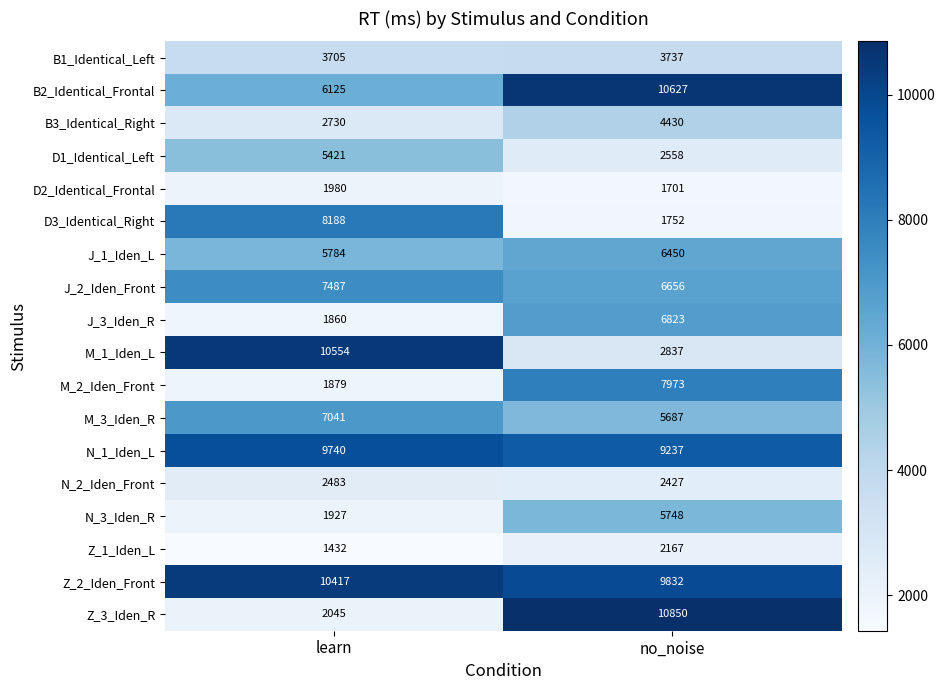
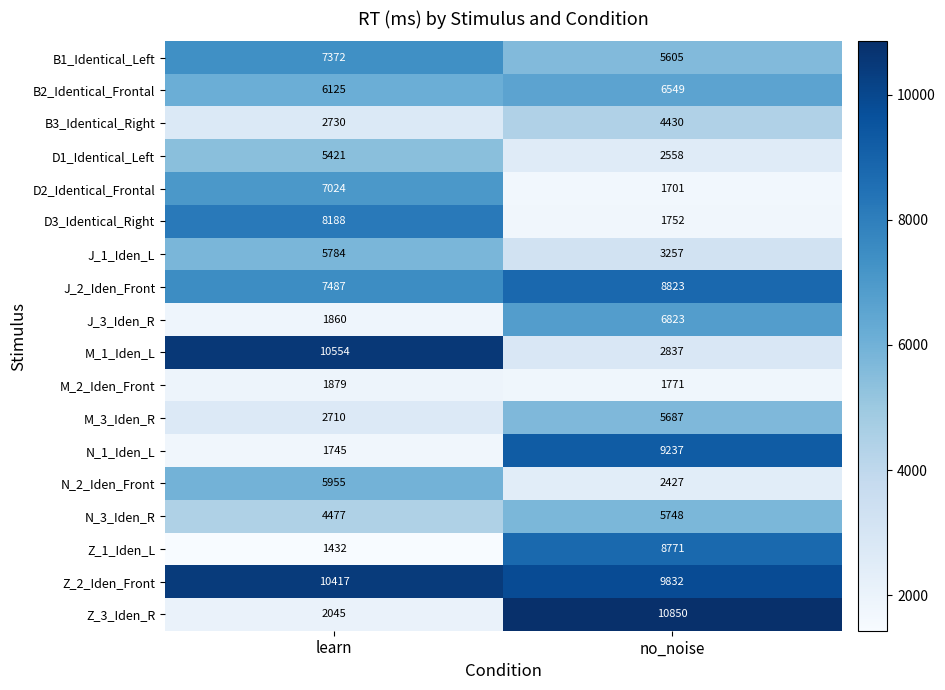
  {
    "B1_Identical_Left": {
-     "learn": 3705,
-     "no_noise": 3737
+     "learn": 7372,
+     "no_noise": 5605
    },
    "B2_Identical_Frontal": {
      "learn": 6125,
-     "no_noise": 10627
+     "no_noise": 6549
    },
    "B3_Identical_Right": {
      "learn": 2730,
      "no_noise": 4430
    },
    "D1_Identical_Left": {
      "learn": 5421,
      "no_noise": 2558
    },
    "D2_Identical_Frontal": {
-     "learn": 1980,
+     "learn": 7024,
      "no_noise": 1701
    },
    "D3_Identical_Right": {
      "learn": 8188,
      "no_noise": 1752
    },
    "J_1_Iden_L": {
      "learn": 5784,
-     "no_noise": 6450
+     "no_noise": 3257
    },
    "J_2_Iden_Front": {
      "learn": 7487,
-     "no_noise": 6656
+     "no_noise": 8823
    },
    "J_3_Iden_R": {
      "learn": 1860,
      "no_noise": 6823
    },
    "M_1_Iden_L": {
      "learn": 10554,
      "no_noise": 2837
    },
    "M_2_Iden_Front": {
      "learn": 1879,
-     "no_noise": 7973
+     "no_noise": 1771
    },
    "M_3_Iden_R": {
-     "learn": 7041,
+     "learn": 2710,
      "no_noise": 5687
    },
    "N_1_Iden_L": {
-     "learn": 9740,
+     "learn": 1745,
      "no_noise": 9237
    },
    "N_2_Iden_Front": {
-     "learn": 2483,
+     "learn": 5955,
      "no_noise": 2427
    },
    "N_3_Iden_R": {
-     "learn": 1927,
+     "learn": 4477,
      "no_noise": 5748
    },
    "Z_1_Iden_L": {
      "learn": 1432,
-     "no_noise": 2167
+     "no_noise": 8771
    },
    "Z_2_Iden_Front": {
      "learn": 10417,
      "no_noise": 9832
    },
    "Z_3_Iden_R": {
      "learn": 2045,
      "no_noise": 10850
    }
  }
